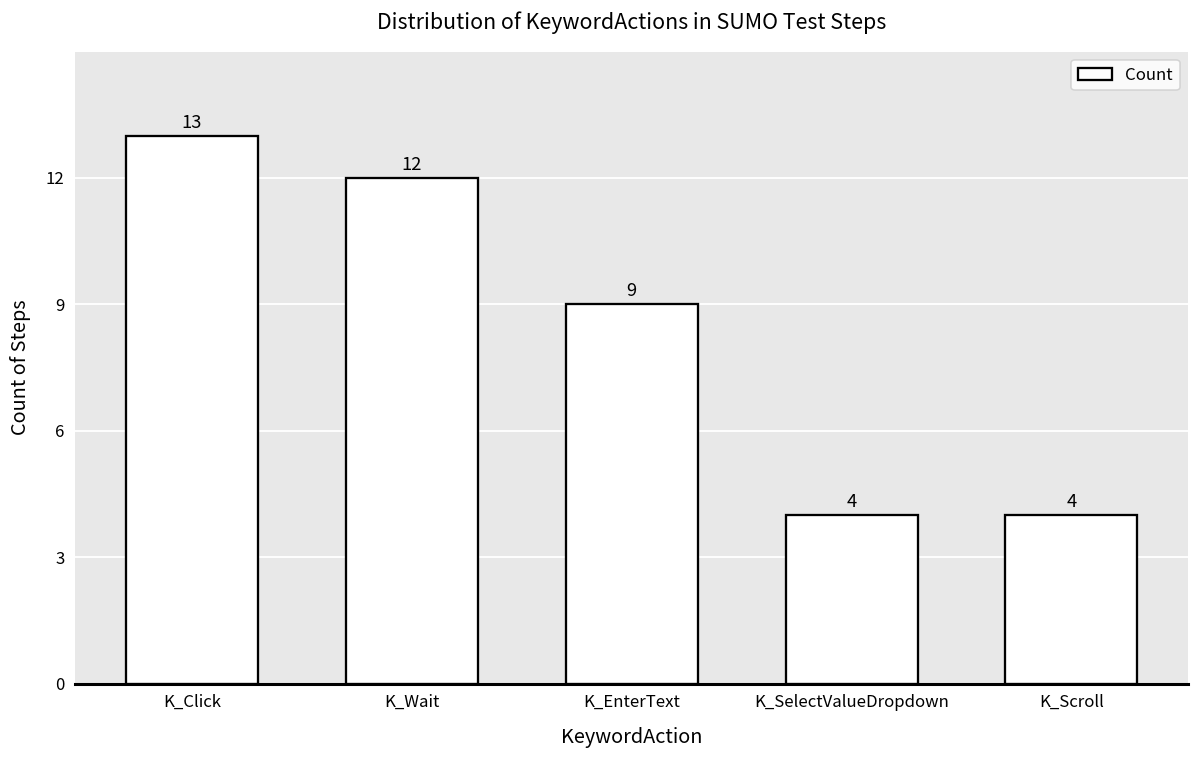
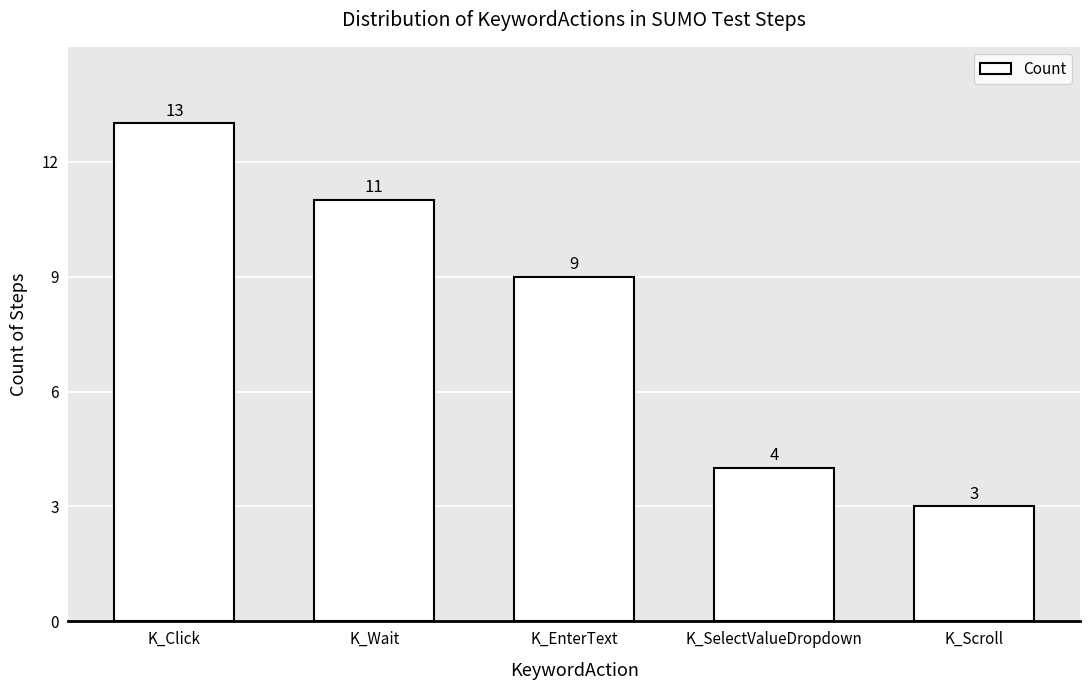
  {
    "K_Click": 13,
-   "K_Wait": 12,
+   "K_Wait": 11,
    "K_EnterText": 9,
    "K_SelectValueDropdown": 4,
-   "K_Scroll": 4
+   "K_Scroll": 3
  }
